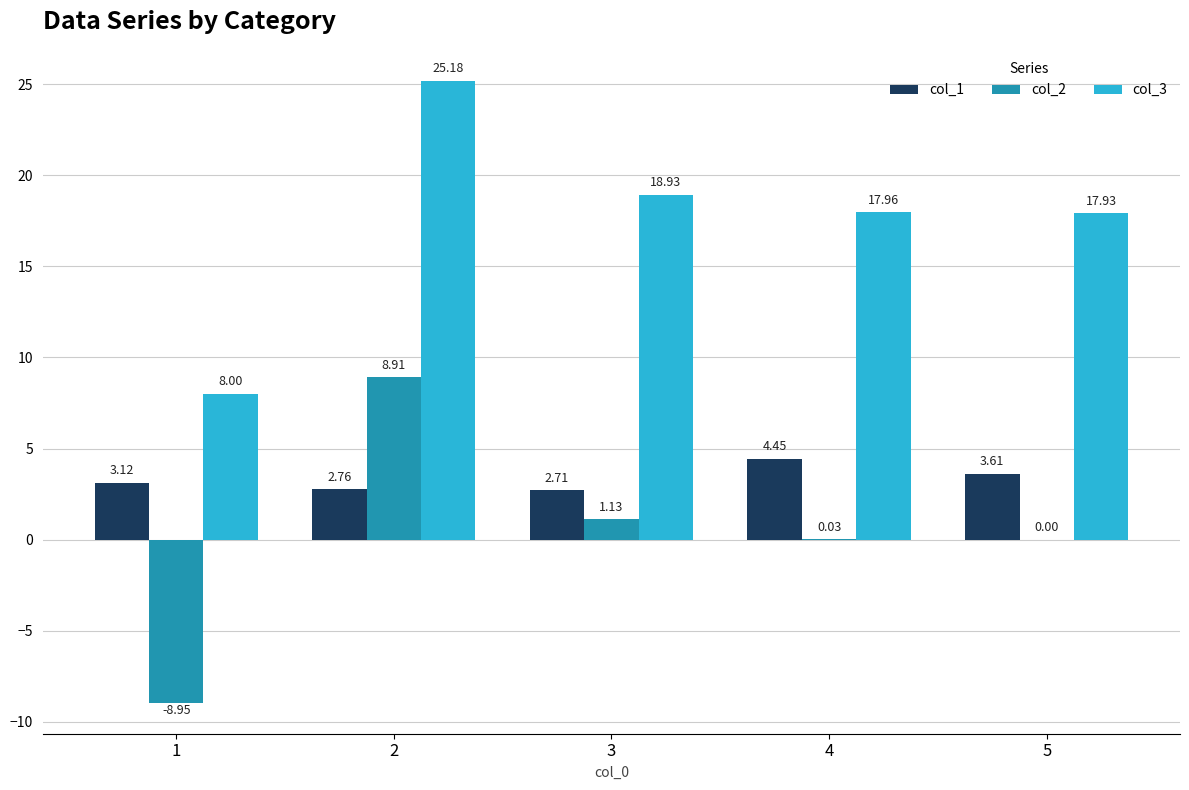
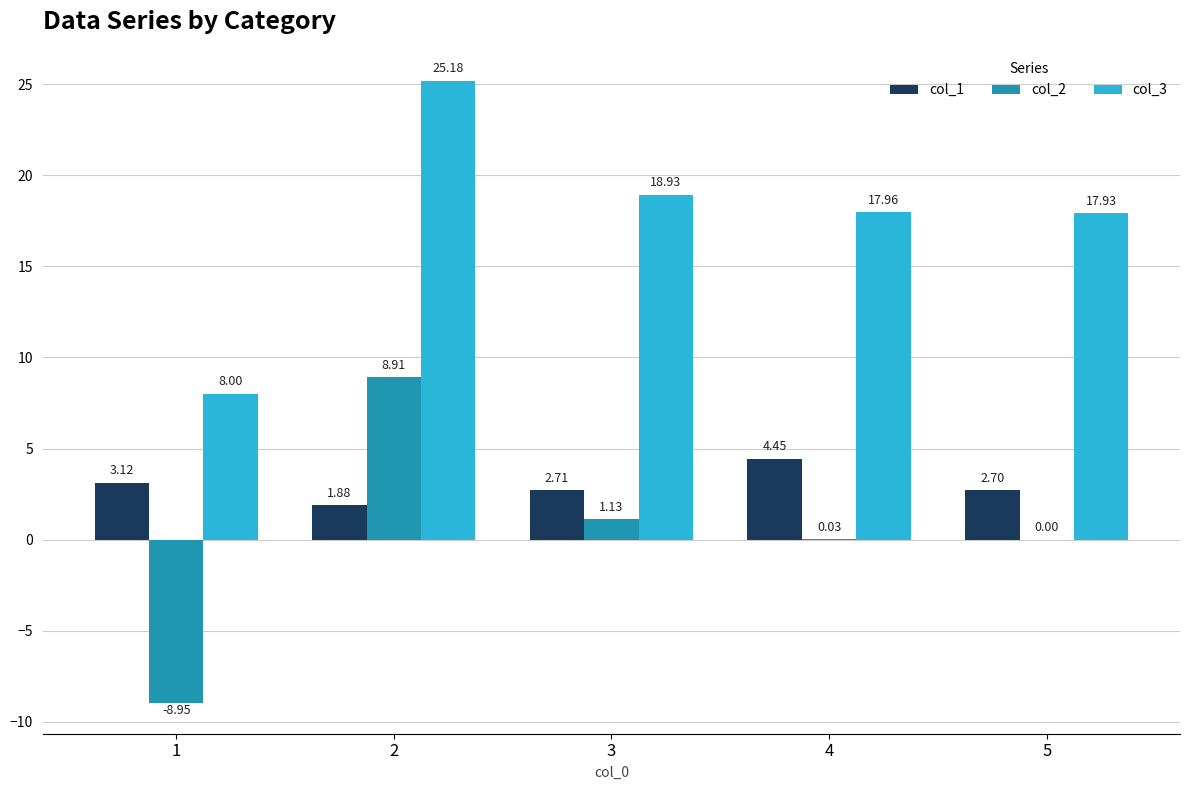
  {
    "col_1": {
      "1": 3.12,
-     "2": 2.76,
+     "2": 1.88,
      "3": 2.71,
      "4": 4.45,
-     "5": 3.61
+     "5": 2.70
    }
  }
